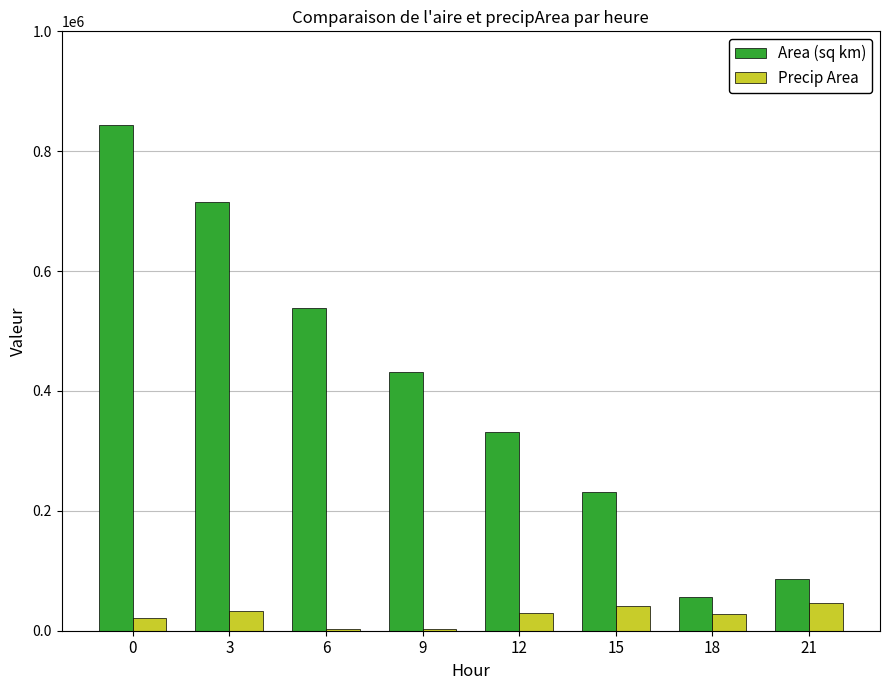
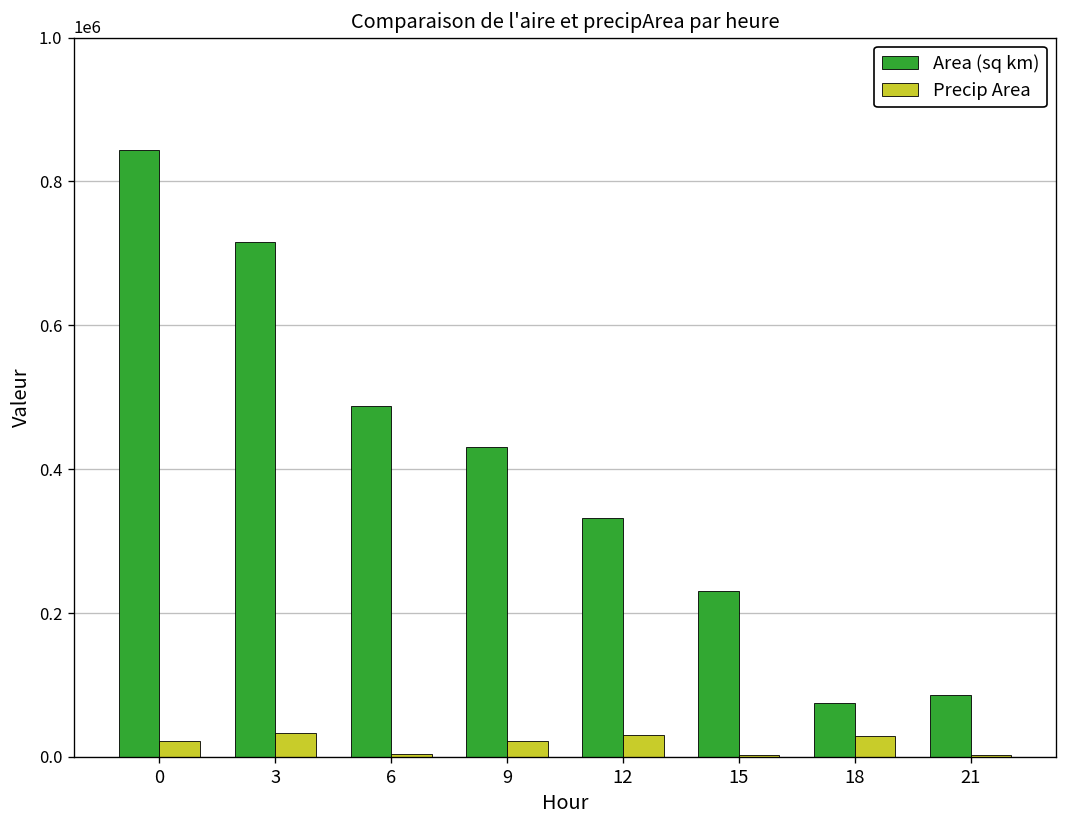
  {
    "Area (sq km)": {
      "0": 840000,
      "3": 720000,
-     "6": 540000,
+     "6": 490000,
      "9": 430000,
      "12": 330000,
      "15": 230000,
-     "18": 60000,
+     "18": 80000,
      "21": 90000
    },
    "Precip Area": {
      "0": 20000,
      "3": 30000,
-     "9": 0,
+     "9": 20000,
      "12": 30000,
-     "15": 40000,
+     "15": 0,
      "18": 30000,
-     "21": 50000
+     "21": 0
    }
  }
